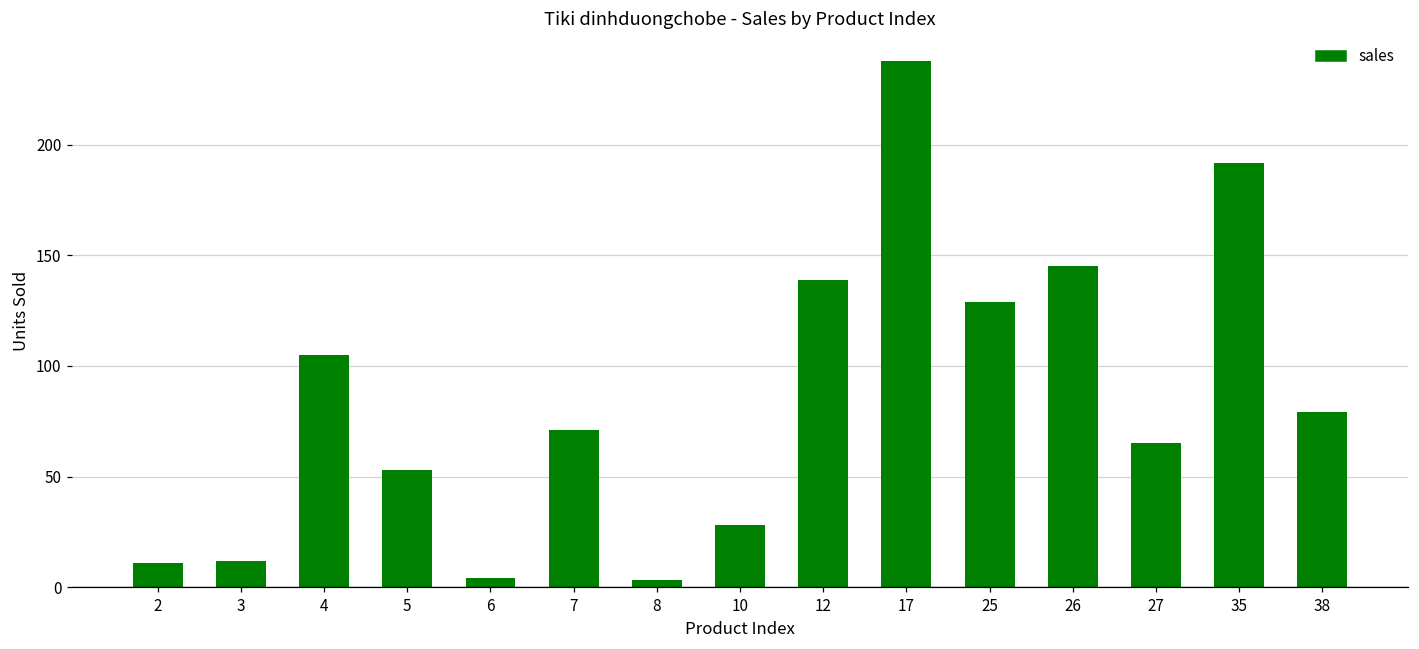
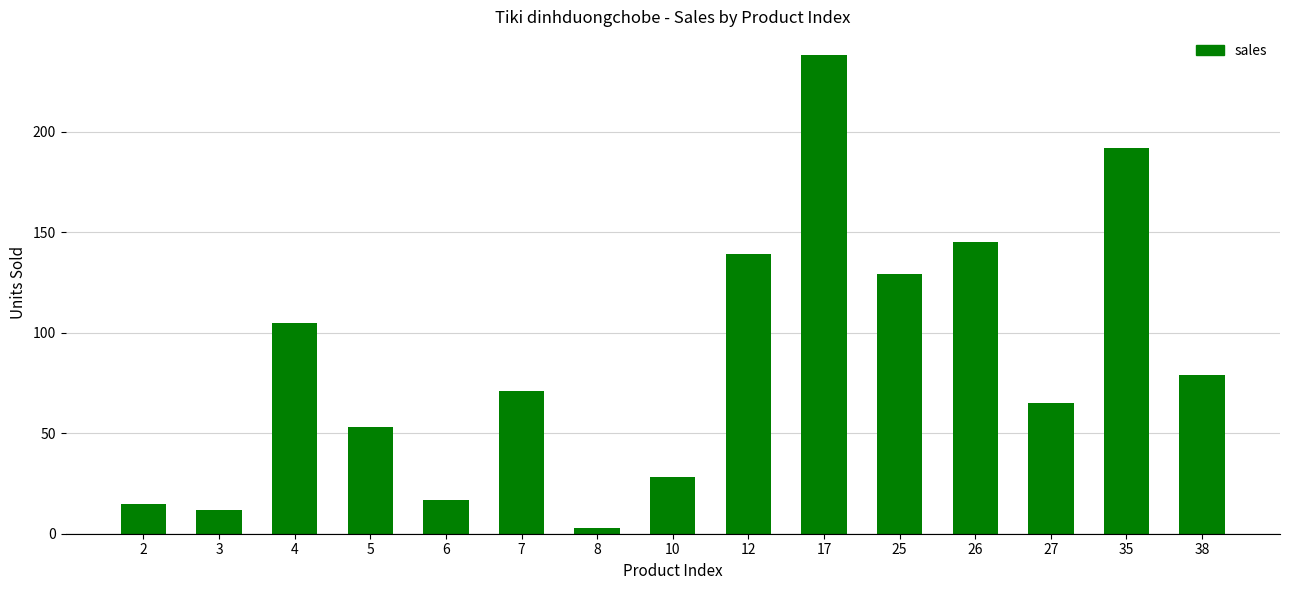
  {
-   "2": 11,
+   "2": 15,
    "3": 12,
    "4": 105,
    "5": 53,
-   "6": 4,
+   "6": 17,
    "7": 71,
    "8": 3,
    "10": 28,
    "12": 139,
    "17": 238,
    "25": 129,
    "26": 145,
    "27": 65,
    "35": 192,
    "38": 79
  }
